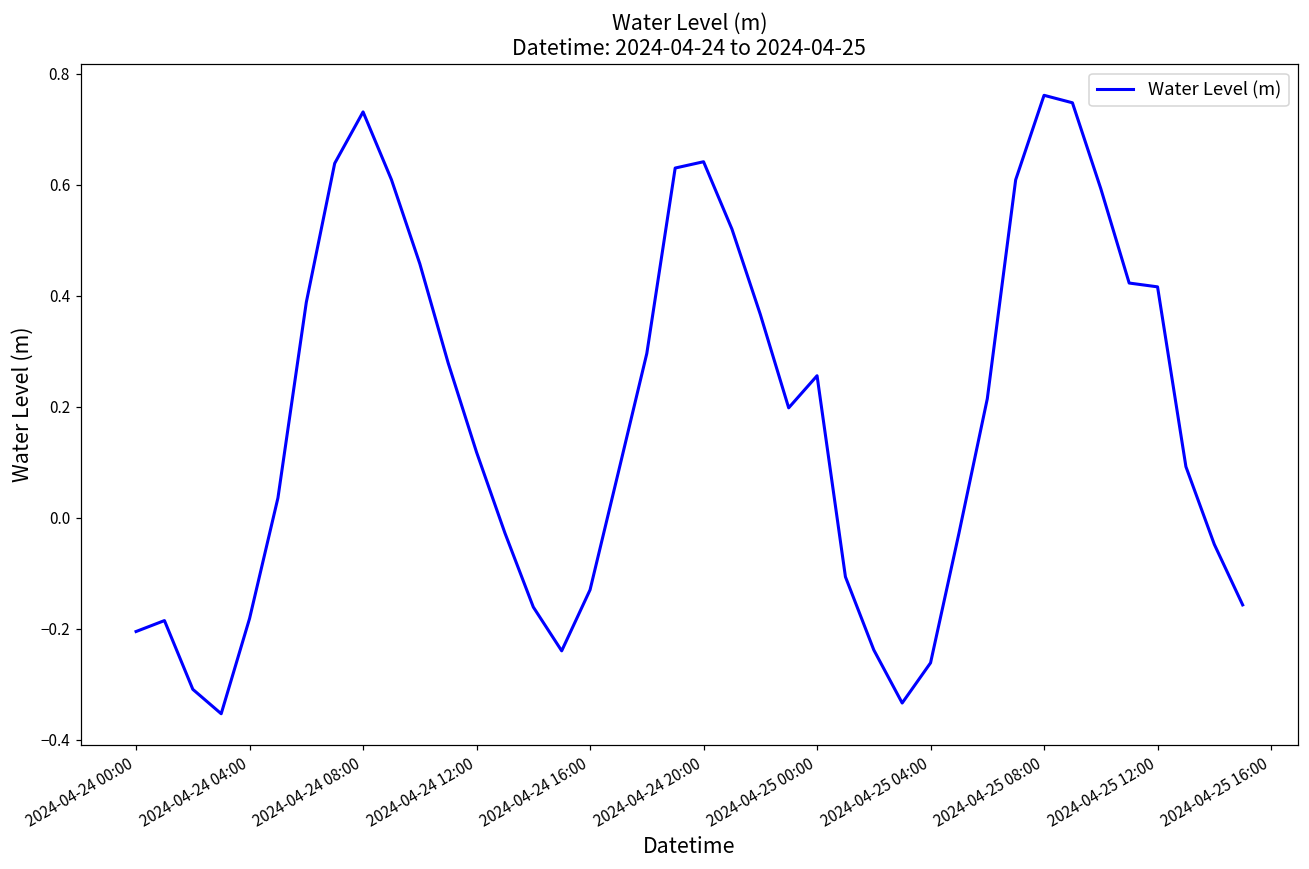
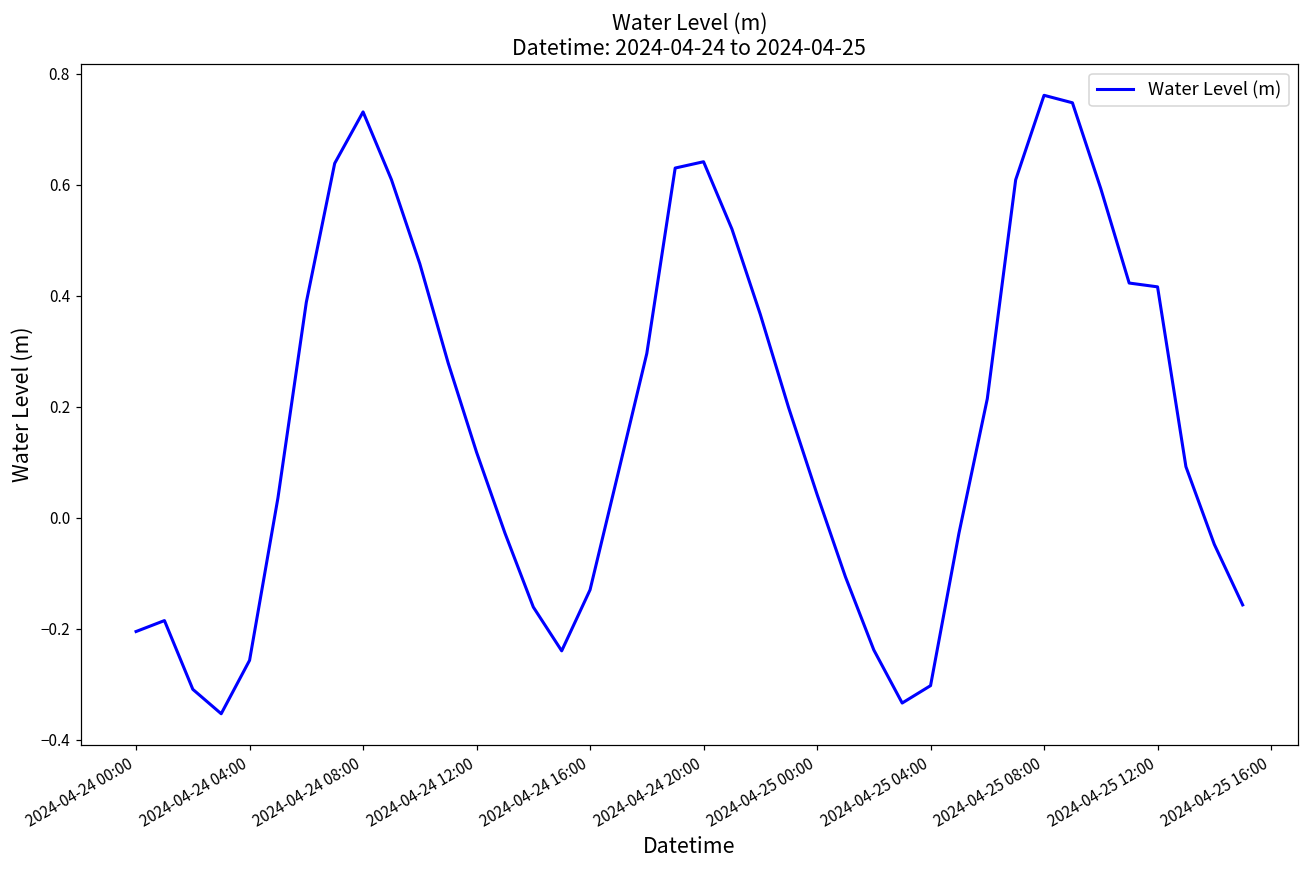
  {
    "2024-04-24 00:00": -0.21,
-   "2024-04-24 04:00": -0.18,
+   "2024-04-24 04:00": -0.26,
    "2024-04-24 08:00": 0.73,
    "2024-04-24 12:00": 0.12,
    "2024-04-24 16:00": -0.13,
    "2024-04-24 20:00": 0.64,
-   "2024-04-25 00:00": 0.26,
-   "2024-04-25 04:00": -0.26,
+   "2024-04-25 00:00": 0.04,
+   "2024-04-25 04:00": -0.30,
    "2024-04-25 08:00": 0.76,
    "2024-04-25 12:00": 0.42
  }
